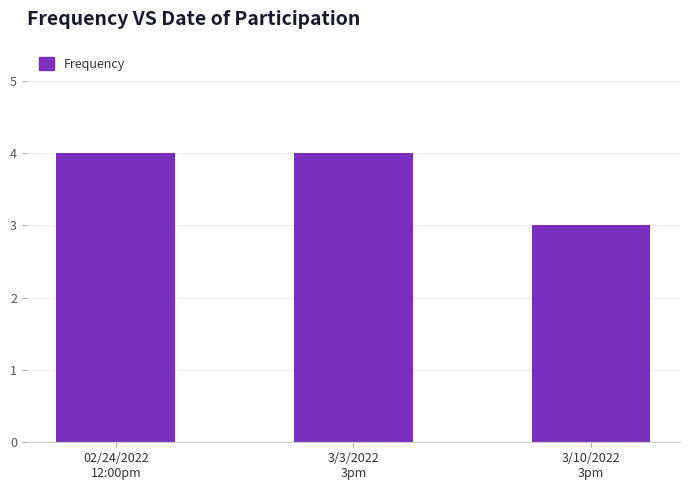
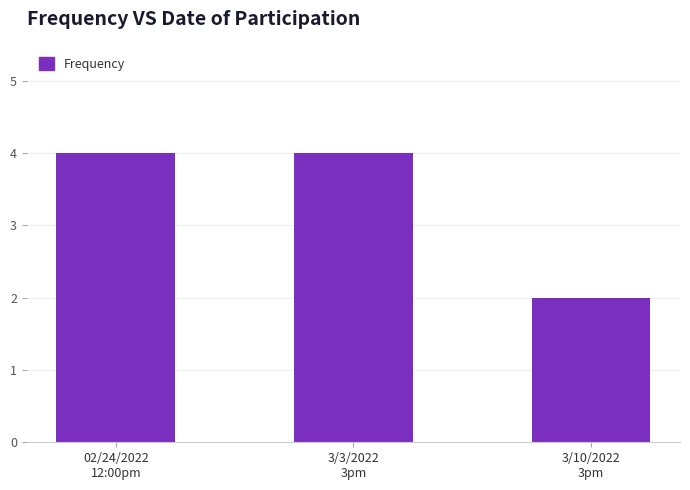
  {
    "02/24/2022 12:00pm": 4,
    "3/3/2022 3pm": 4,
-   "3/10/2022 3pm": 3
+   "3/10/2022 3pm": 2
  }
